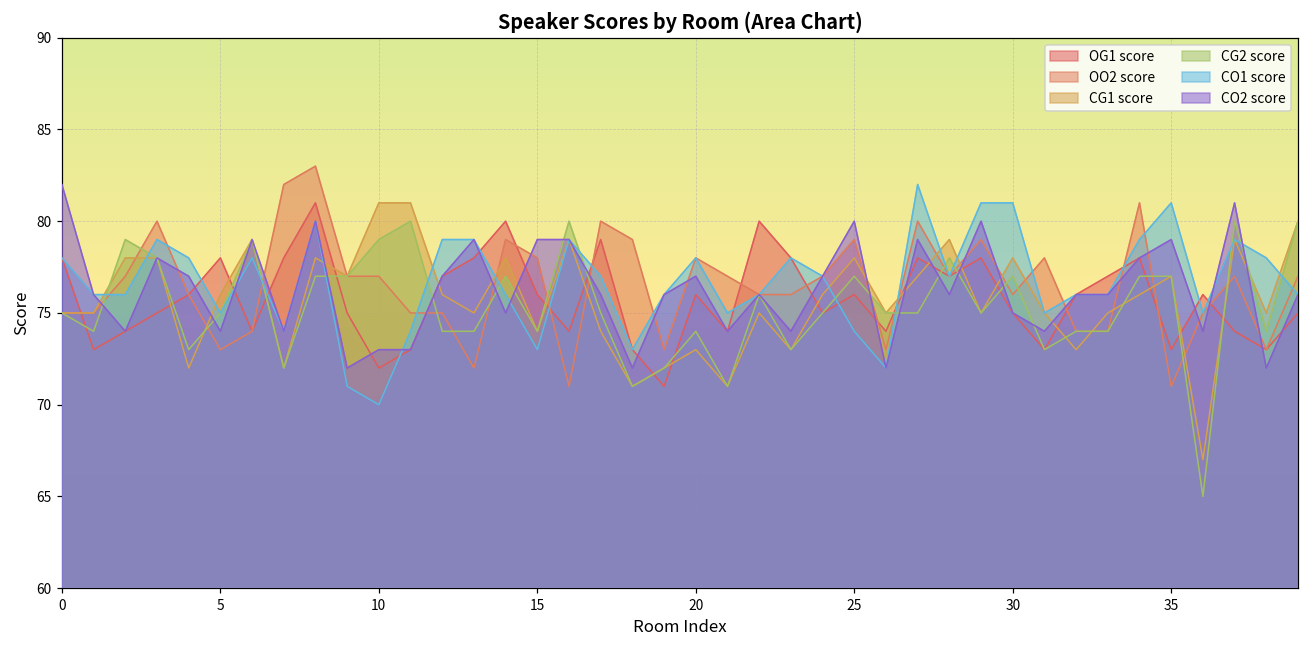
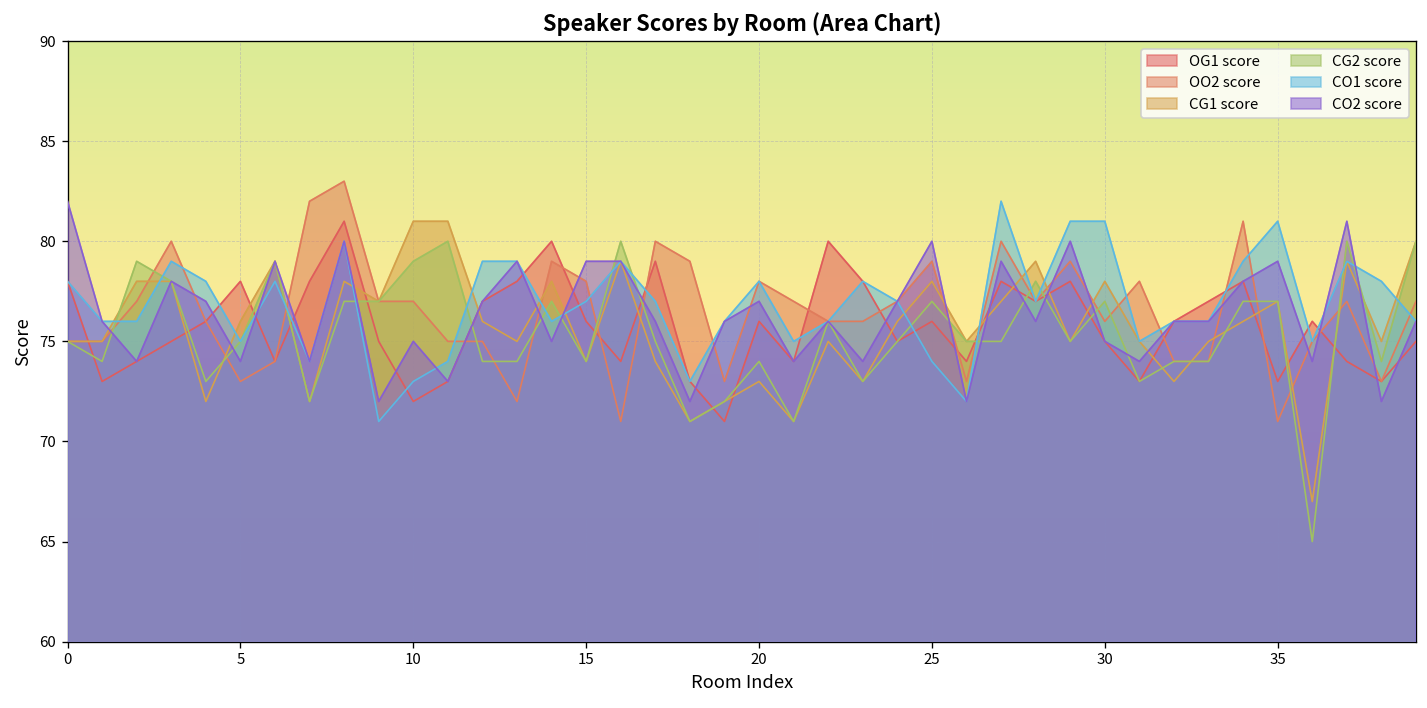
  {
    "CO1 score": {
-     "10": 70,
-     "15": 73,
+     "10": 73,
+     "15": 77,
      "25": 74,
      "30": 81,
      "35": 81
    },
    "CO2 score": {
      "0": 82,
      "5": 74,
-     "10": 73,
+     "10": 75,
      "15": 79,
      "20": 77,
      "25": 80,
      "35": 79
    }
  }
